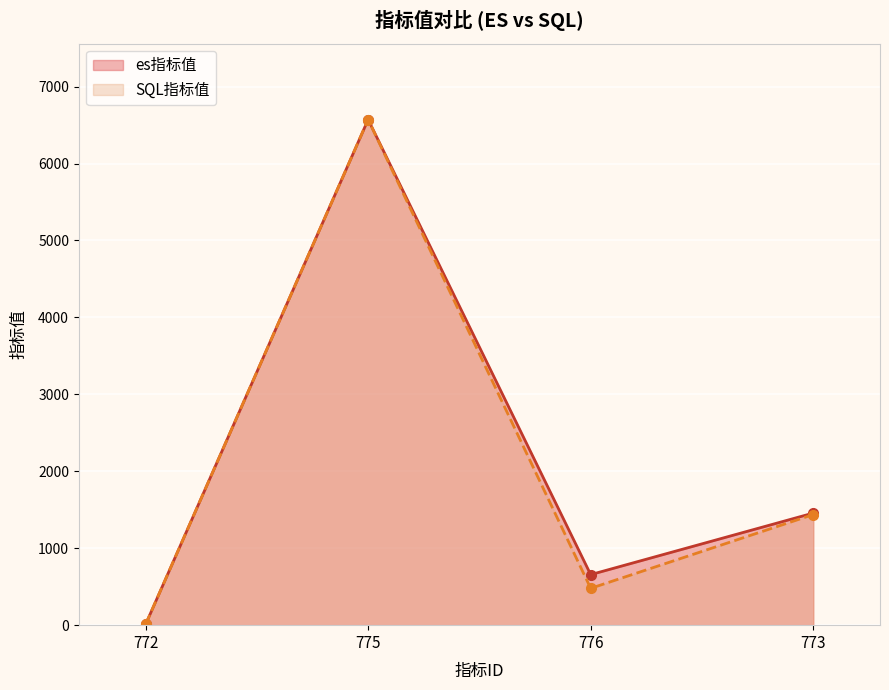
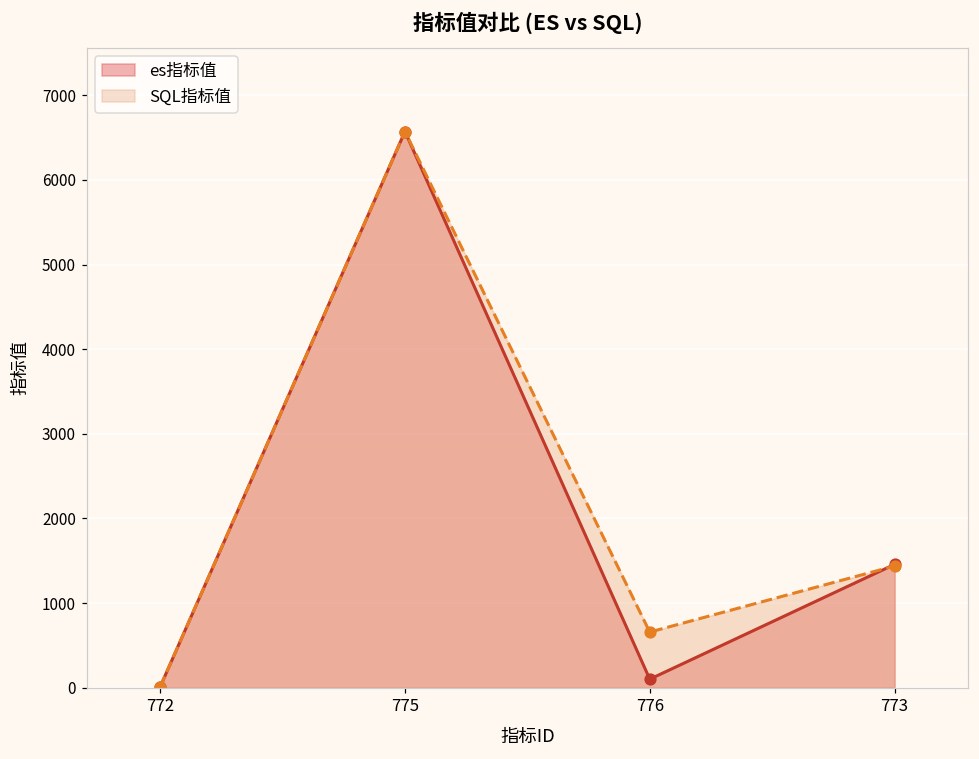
  {
    "es指标值": {
-     "776": 700
+     "776": 100
    },
    "SQL指标值": {
-     "776": 500
+     "776": 700
    }
  }
